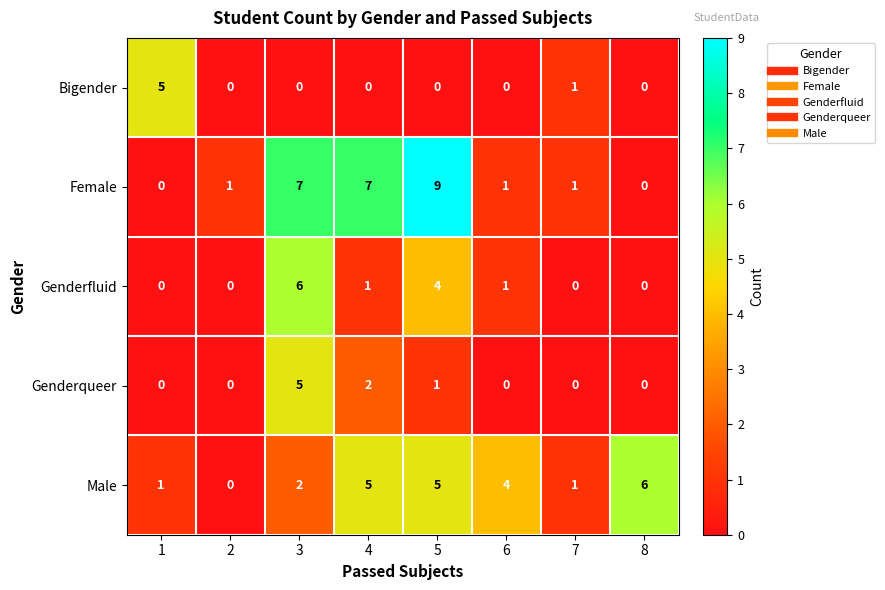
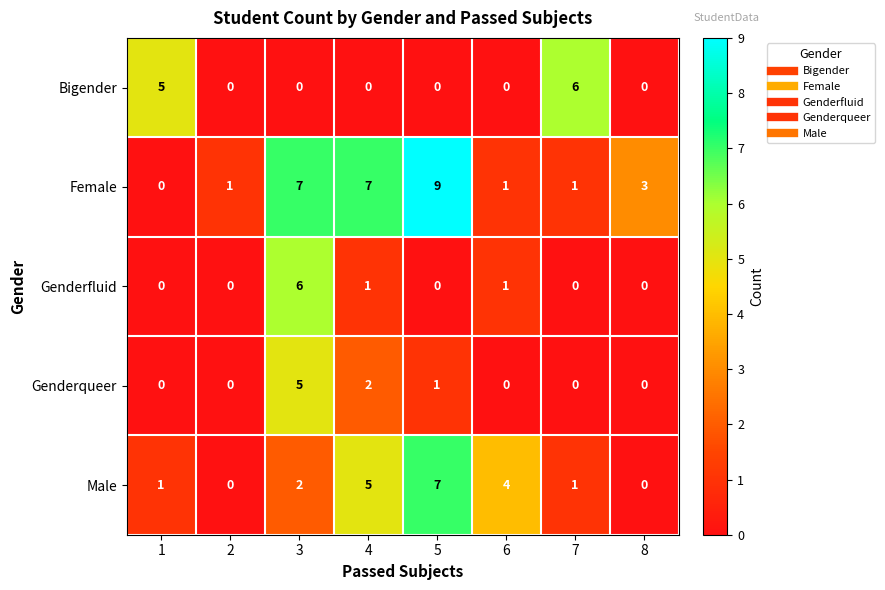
  {
    "Bigender": {
      "1": 5,
      "2": 0,
      "3": 0,
      "4": 0,
      "5": 0,
      "6": 0,
-     "7": 1,
+     "7": 6,
      "8": 0
    },
    "Female": {
      "1": 0,
      "2": 1,
      "3": 7,
      "4": 7,
      "5": 9,
      "6": 1,
      "7": 1,
-     "8": 0
+     "8": 3
    },
    "Genderfluid": {
      "1": 0,
      "2": 0,
      "3": 6,
      "4": 1,
-     "5": 4,
+     "5": 0,
      "6": 1,
      "7": 0,
      "8": 0
    },
    "Genderqueer": {
      "1": 0,
      "2": 0,
      "3": 5,
      "4": 2,
      "5": 1,
      "6": 0,
      "7": 0,
      "8": 0
    },
    "Male": {
      "1": 1,
      "2": 0,
      "3": 2,
      "4": 5,
-     "5": 5,
+     "5": 7,
      "6": 4,
      "7": 1,
-     "8": 6
+     "8": 0
    }
  }
